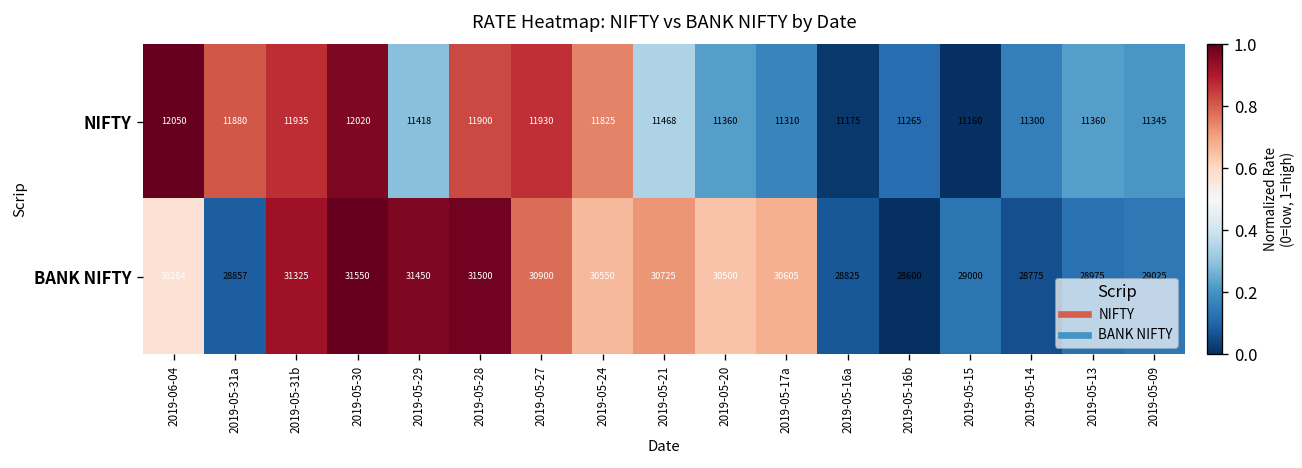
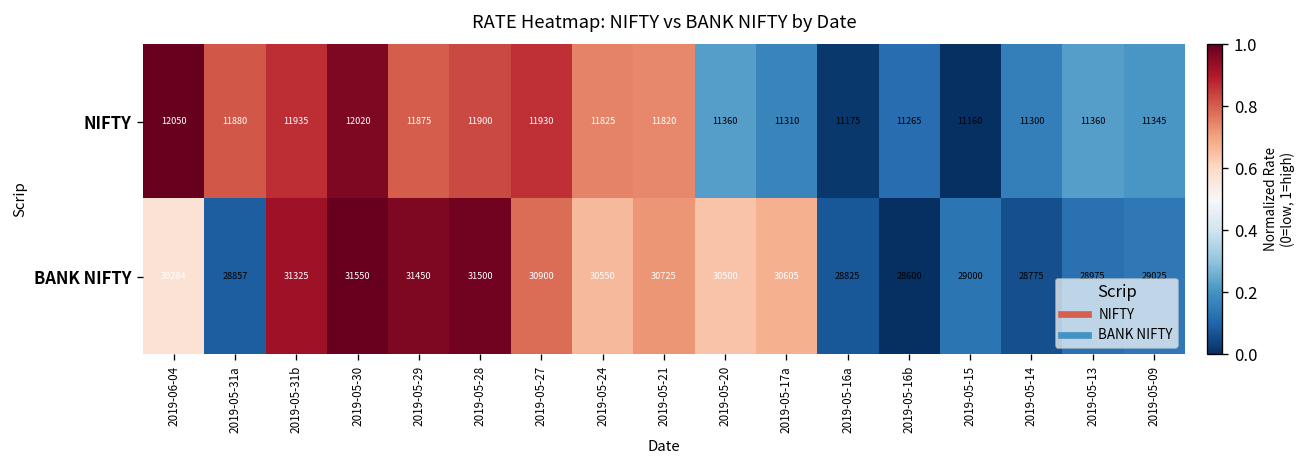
  {
    "NIFTY": {
      "2019-06-04": 12050,
      "2019-05-31a": 11880,
      "2019-05-31b": 11935,
      "2019-05-30": 12020,
-     "2019-05-29": 11418,
+     "2019-05-29": 11875,
      "2019-05-28": 11900,
      "2019-05-27": 11930,
      "2019-05-24": 11825,
-     "2019-05-21": 11468,
+     "2019-05-21": 11820,
      "2019-05-20": 11360,
      "2019-05-17a": 11310,
      "2019-05-16a": 11175,
      "2019-05-16b": 11265,
      "2019-05-15": 11160,
      "2019-05-14": 11300,
      "2019-05-13": 11360,
      "2019-05-09": 11345
    },
    "BANK NIFTY": {
      "2019-05-31a": 28857,
      "2019-05-31b": 31325,
      "2019-05-30": 31550,
      "2019-05-29": 31450,
      "2019-05-28": 31500,
      "2019-05-27": 30900,
      "2019-05-24": 30550,
      "2019-05-21": 30725,
      "2019-05-20": 30500,
      "2019-05-17a": 30605,
      "2019-05-16a": 28825,
      "2019-05-16b": 28600,
      "2019-05-15": 29000,
      "2019-05-14": 28775,
      "2019-05-13": 28975,
      "2019-05-09": 29025
    }
  }
